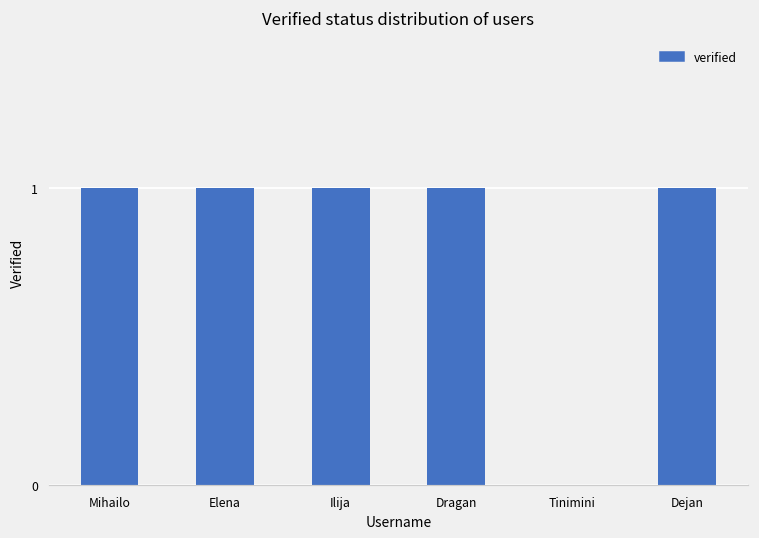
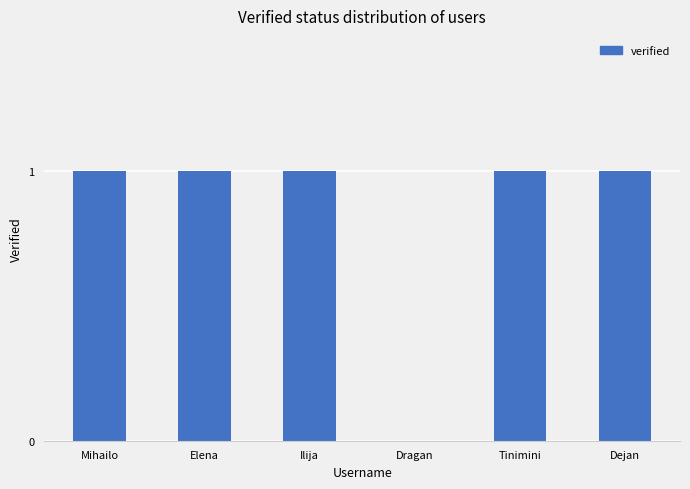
  {
    "Mihailo": 1,
    "Elena": 1,
    "Ilija": 1,
-   "Dragan": 1,
-   "Tinimini": 0,
+   "Dragan": 0,
+   "Tinimini": 1,
    "Dejan": 1
  }
